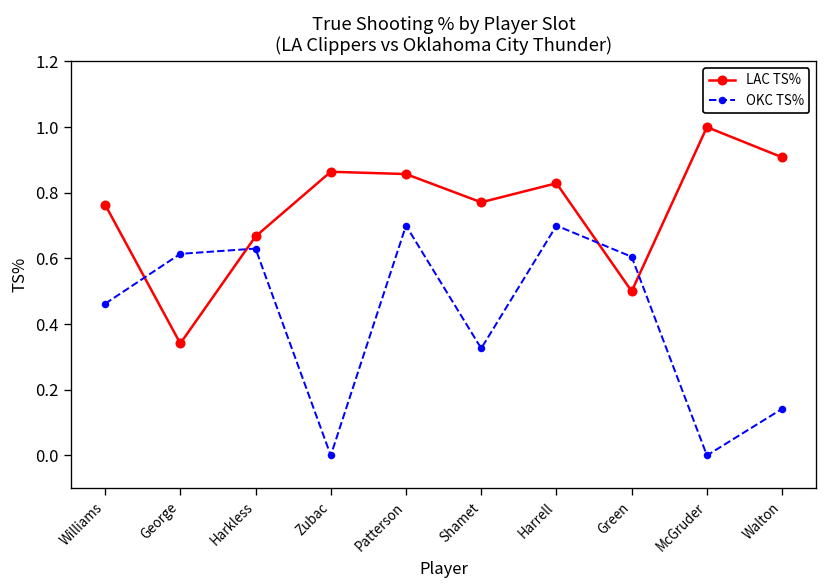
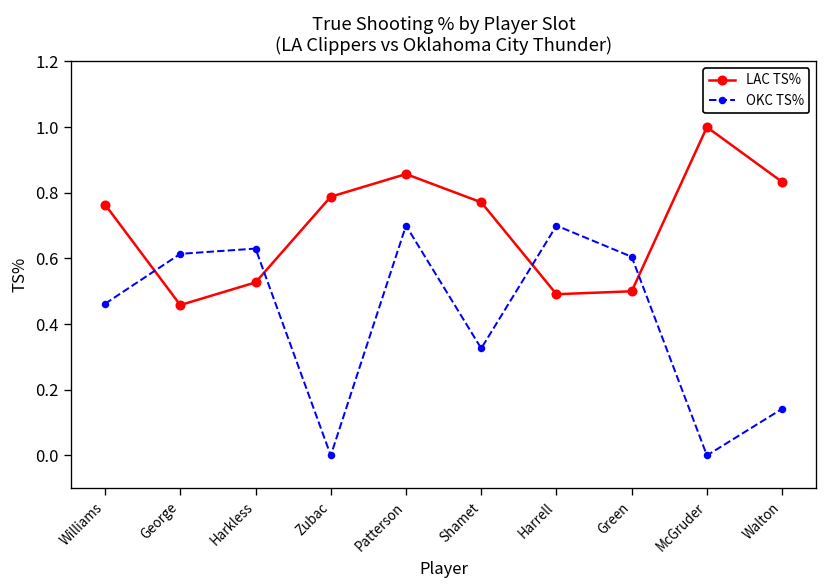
  {
    "LAC TS%": {
      "Williams": 0.76,
-     "George": 0.34,
-     "Harkless": 0.67,
-     "Zubac": 0.86,
+     "George": 0.46,
+     "Harkless": 0.53,
+     "Zubac": 0.79,
      "Patterson": 0.86,
      "Shamet": 0.77,
-     "Harrell": 0.83,
+     "Harrell": 0.49,
      "Green": 0.50,
      "McGruder": 1.00,
-     "Walton": 0.91
+     "Walton": 0.83
    },
    "OKC TS%": {
      "Williams": 0.46,
      "George": 0.61,
      "Harkless": 0.63,
      "Zubac": 0.00,
      "Patterson": 0.70,
      "Shamet": 0.33,
      "Harrell": 0.70,
      "Green": 0.61,
      "McGruder": 0.00,
      "Walton": 0.14
    }
  }
